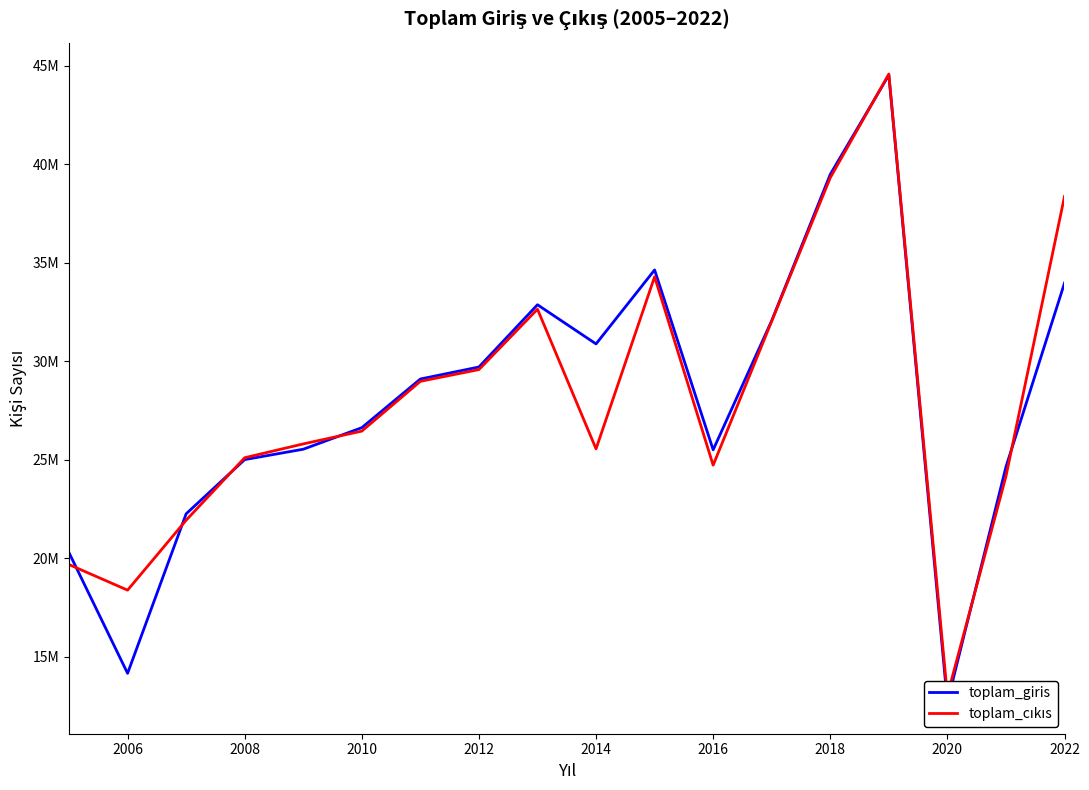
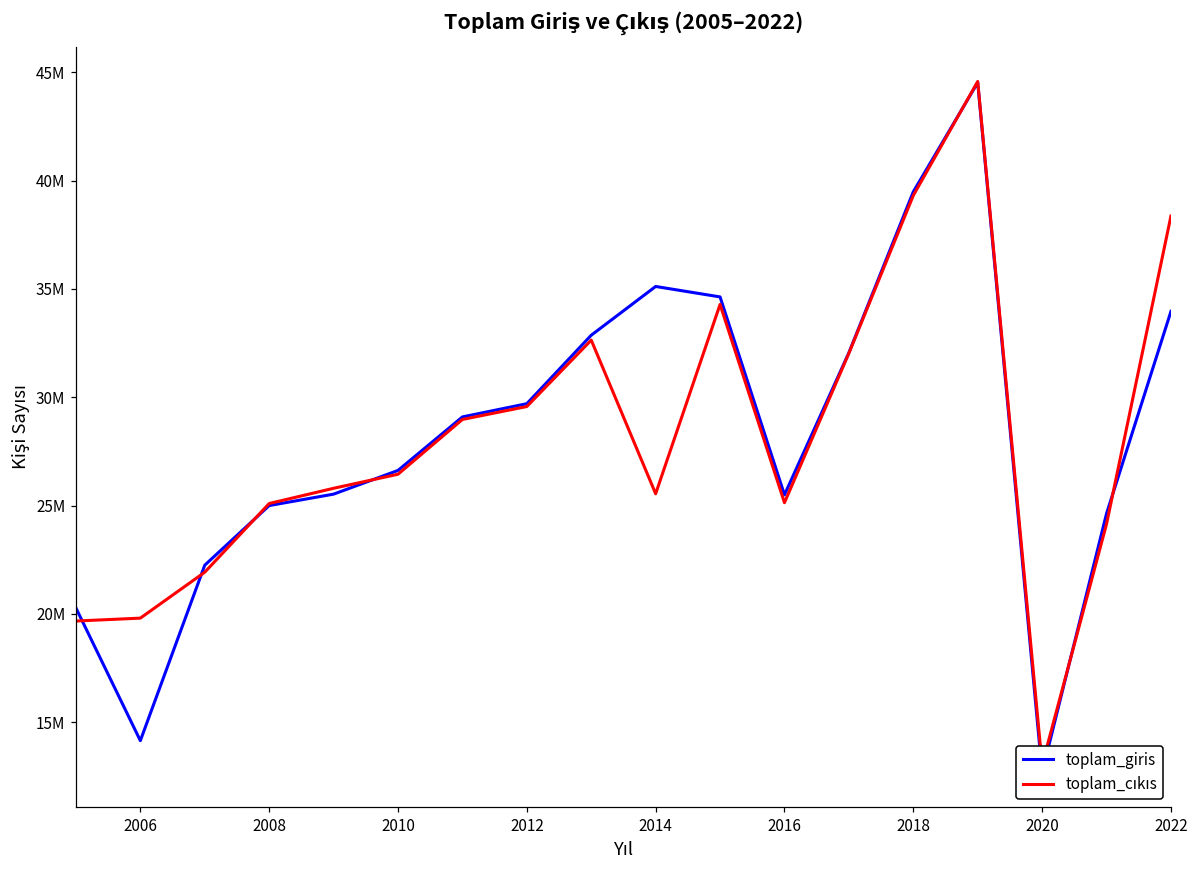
  {
    "toplam_giris": {
      "2006": 14100000,
      "2010": 26600000,
      "2012": 29700000,
-     "2014": 30900000,
+     "2014": 35100000,
      "2016": 25500000,
      "2018": 39500000,
      "2022": 34000000
    },
    "toplam_cıkıs": {
-     "2006": 18400000,
+     "2006": 19800000,
      "2010": 26400000,
      "2012": 29600000,
      "2014": 25500000,
-     "2016": 24700000,
+     "2016": 25100000,
      "2018": 39300000,
      "2022": 38400000
    }
  }
